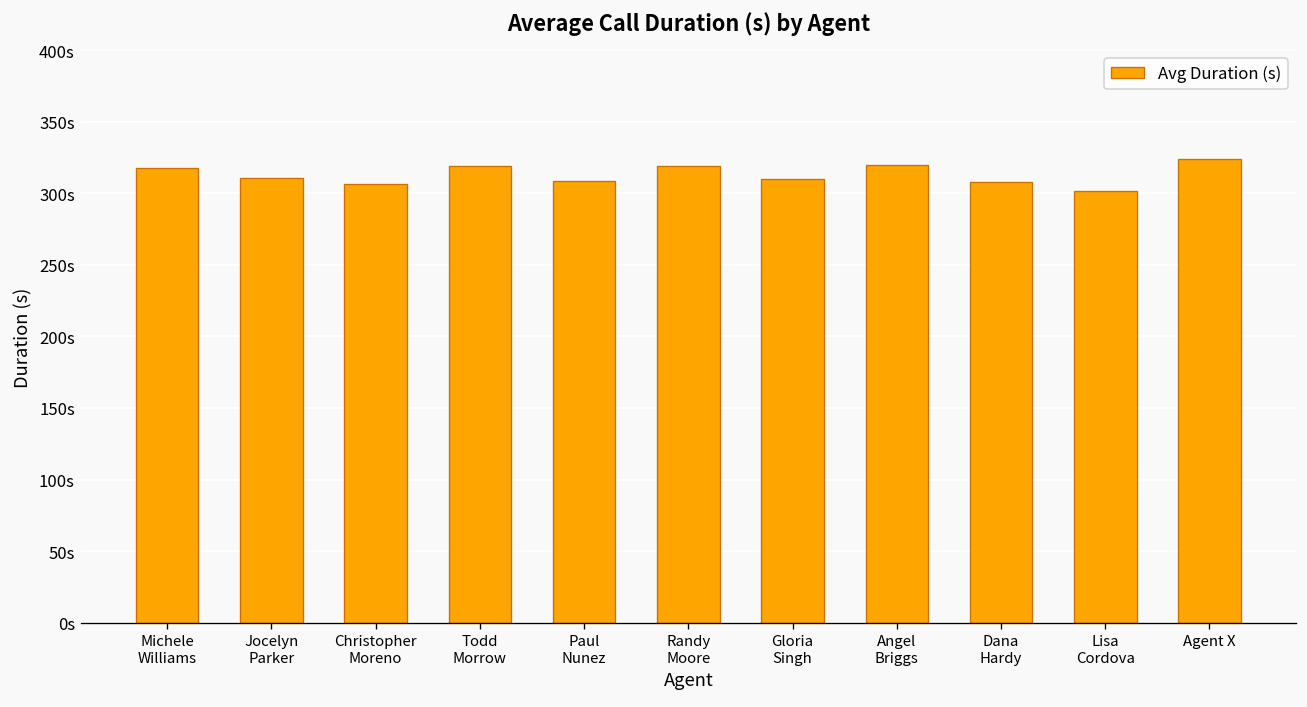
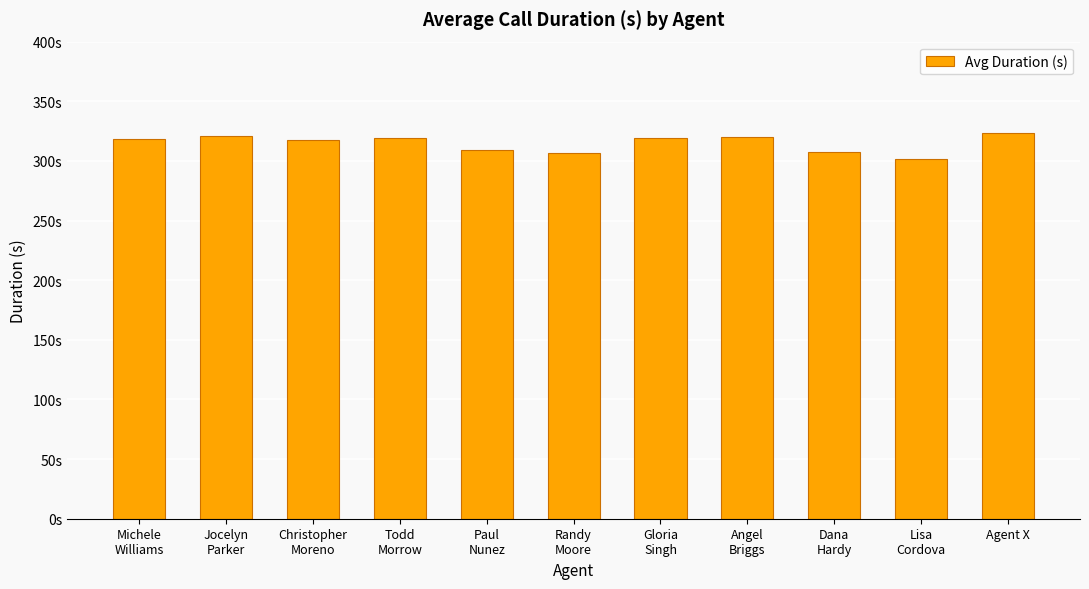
  {
    "Michele Williams": "318s",
-   "Jocelyn Parker": "311s",
-   "Christopher Moreno": "307s",
+   "Jocelyn Parker": "321s",
+   "Christopher Moreno": "317s",
    "Todd Morrow": "319s",
    "Paul Nunez": "309s",
-   "Randy Moore": "319s",
-   "Gloria Singh": "310s",
+   "Randy Moore": "306s",
+   "Gloria Singh": "319s",
    "Angel Briggs": "320s",
    "Dana Hardy": "308s",
    "Lisa Cordova": "302s",
    "Agent X": "324s"
  }
